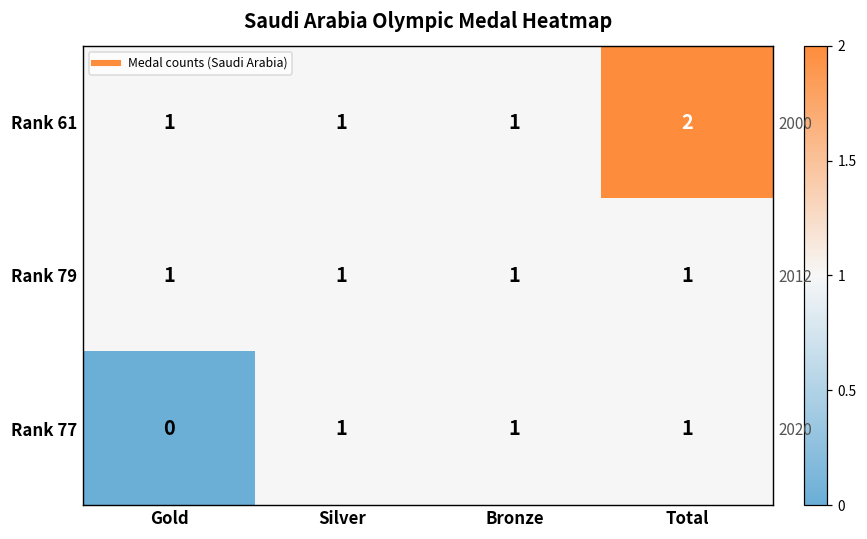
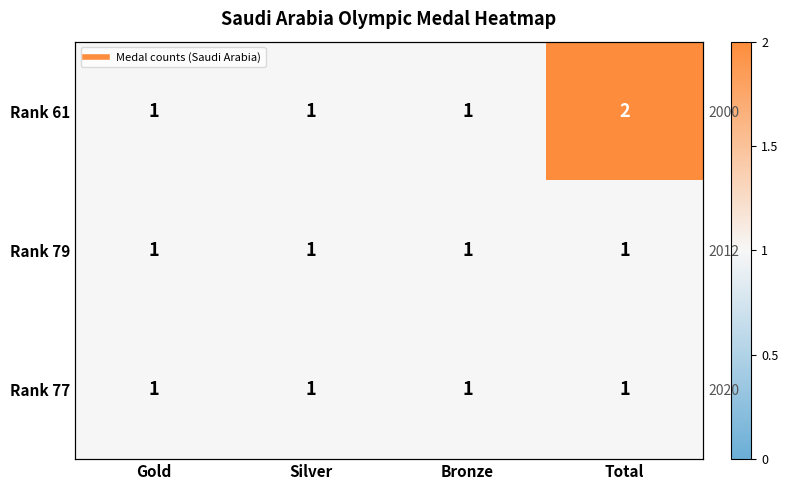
  {
    "Rank 61": {
      "Gold": 1,
      "Silver": 1,
      "Bronze": 1,
      "Total": 2
    },
    "Rank 79": {
      "Gold": 1,
      "Silver": 1,
      "Bronze": 1,
      "Total": 1
    },
    "Rank 77": {
-     "Gold": 0,
+     "Gold": 1,
      "Silver": 1,
      "Bronze": 1,
      "Total": 1
    }
  }
